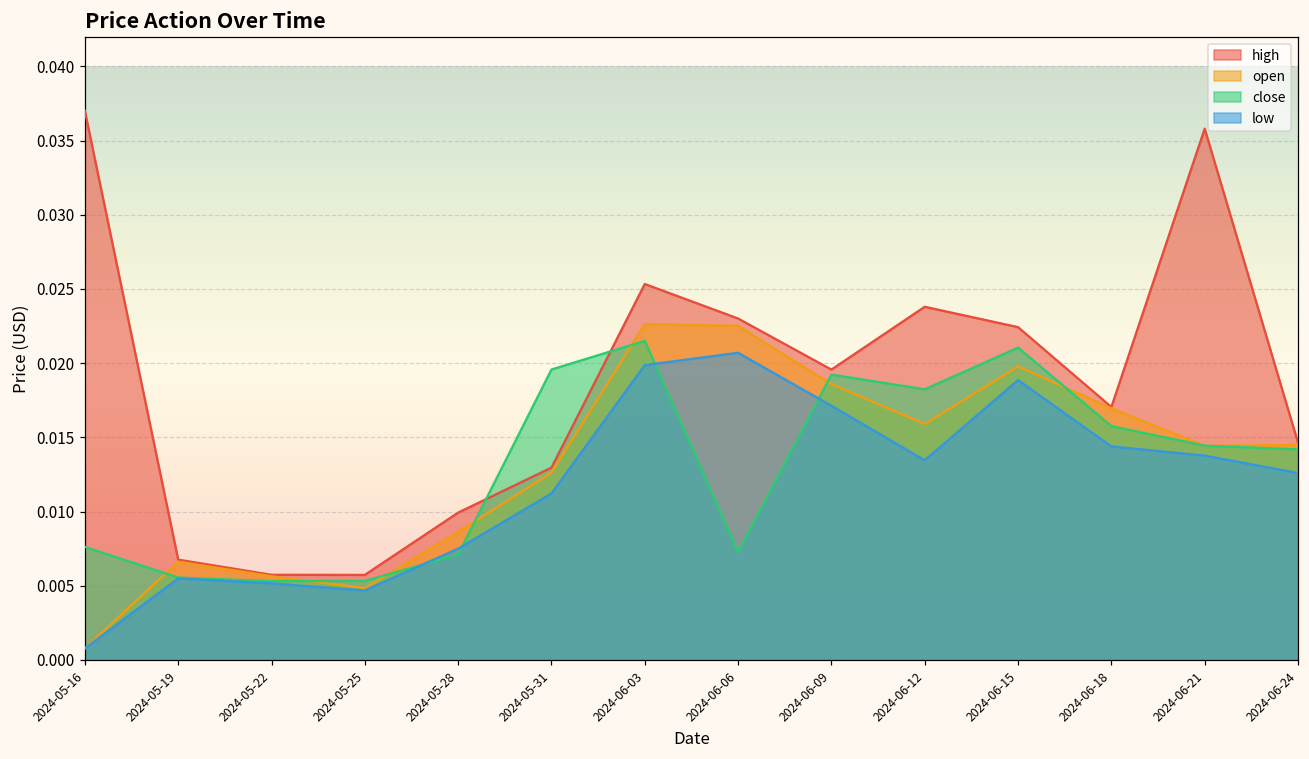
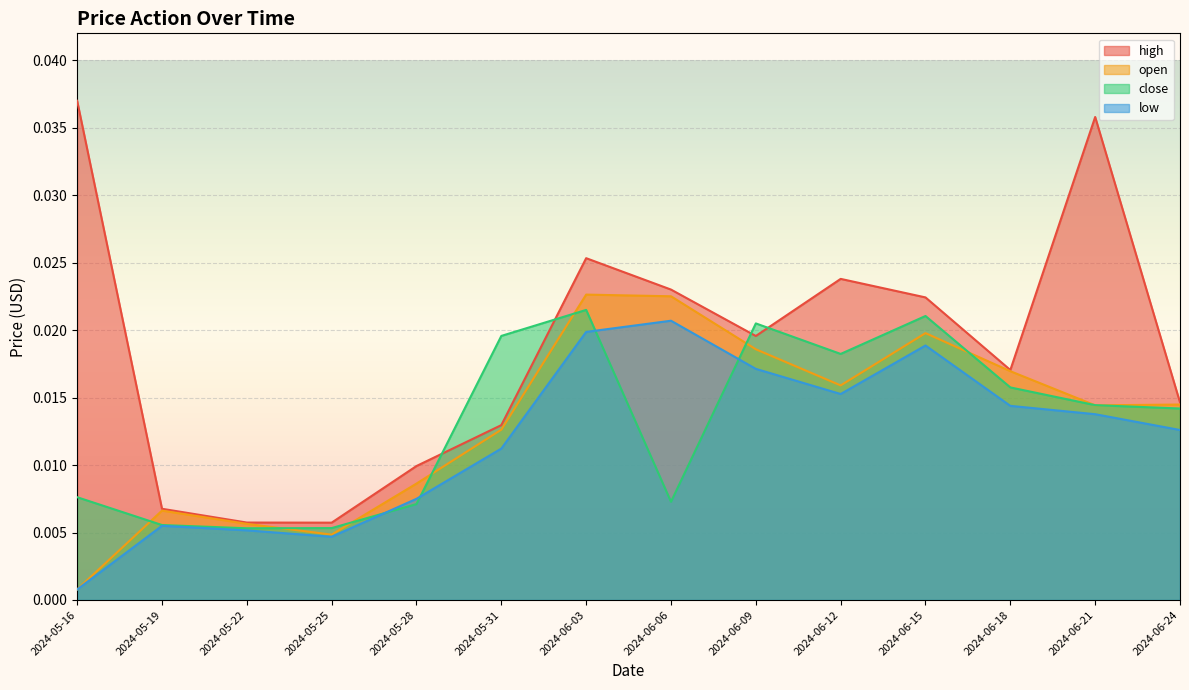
  {
    "high": {
      "2024-05-16": 0.0370,
      "2024-05-25": 0.0057,
      "2024-05-28": 0.0099,
      "2024-05-31": 0.0130,
      "2024-06-03": 0.0253,
      "2024-06-06": 0.0230,
      "2024-06-09": 0.0196,
      "2024-06-12": 0.0238,
      "2024-06-15": 0.0224,
      "2024-06-21": 0.0358
    },
    "open": {
      "2024-05-28": 0.0086,
      "2024-05-31": 0.0126,
      "2024-06-03": 0.0226,
      "2024-06-06": 0.0225,
      "2024-06-09": 0.0186,
      "2024-06-12": 0.0159,
      "2024-06-15": 0.0198
    },
    "close": {
      "2024-05-16": 0.0076,
      "2024-05-25": 0.0053,
      "2024-05-28": 0.0071,
      "2024-05-31": 0.0196,
      "2024-06-03": 0.0215,
      "2024-06-06": 0.0073,
-     "2024-06-09": 0.0192,
+     "2024-06-09": 0.0205,
      "2024-06-12": 0.0182,
      "2024-06-15": 0.0211,
      "2024-06-18": 0.0158,
      "2024-06-24": 0.0142
    },
    "low": {
      "2024-05-28": 0.0075,
      "2024-05-31": 0.0112,
      "2024-06-03": 0.0199,
      "2024-06-06": 0.0207,
      "2024-06-09": 0.0171,
-     "2024-06-12": 0.0135,
+     "2024-06-12": 0.0153,
      "2024-06-15": 0.0189,
      "2024-06-18": 0.0144,
      "2024-06-21": 0.0138,
      "2024-06-24": 0.0126
    }
  }
